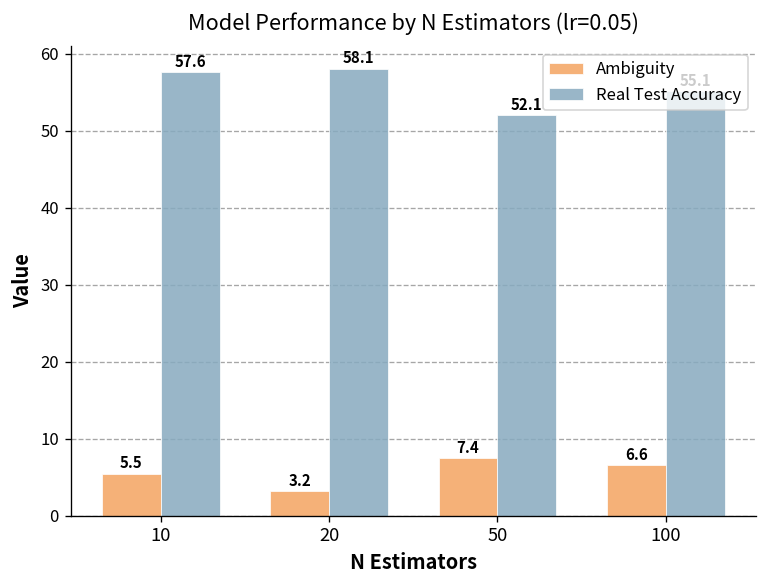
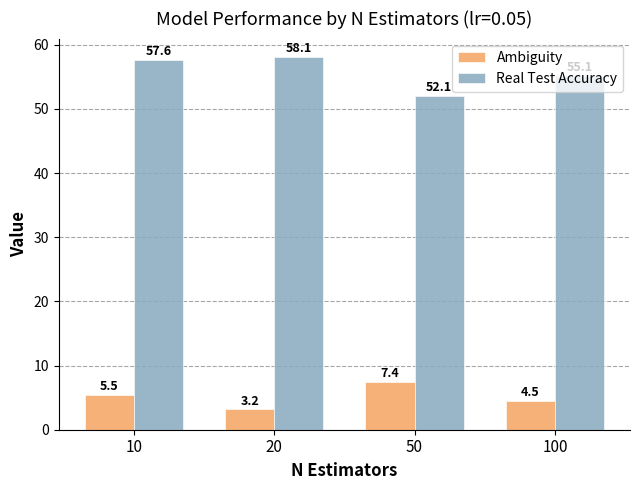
  {
    "Ambiguity": {
      "10": 5.5,
      "20": 3.2,
      "50": 7.4,
-     "100": 6.6
+     "100": 4.5
    },
    "Real Test Accuracy": {
      "10": 57.6,
      "20": 58.1
    }
  }
